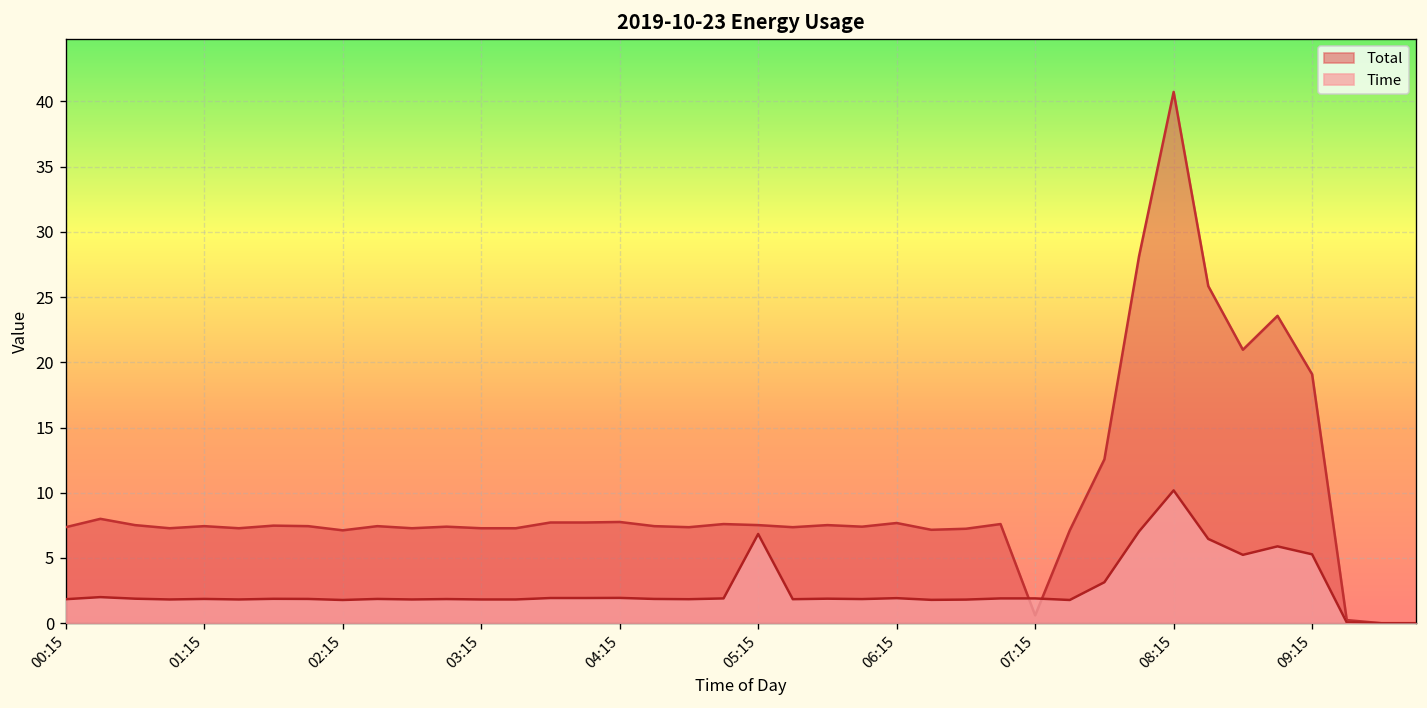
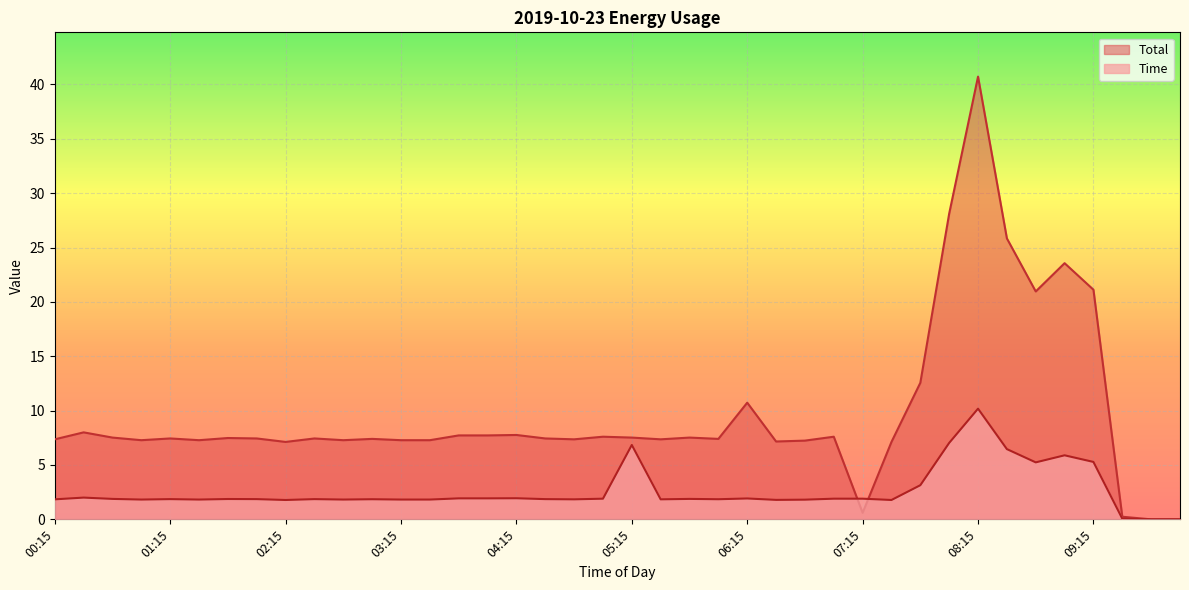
  {
    "Total": {
      "00:15": 7.4,
      "01:15": 7.4,
      "02:15": 7.1,
      "03:15": 7.3,
      "04:15": 7.8,
      "05:15": 7.5,
-     "06:15": 7.7,
+     "06:15": 10.7,
      "07:15": 0.6,
      "08:15": 40.7,
-     "09:15": 19.1
+     "09:15": 21.1
    },
    "Time": {
      "00:15": 1.8,
      "01:15": 1.9,
      "02:15": 1.8,
      "03:15": 1.8,
      "04:15": 1.9,
      "05:15": 6.8,
      "06:15": 1.9,
      "07:15": 1.9,
      "08:15": 10.2,
      "09:15": 5.3
    }
  }
